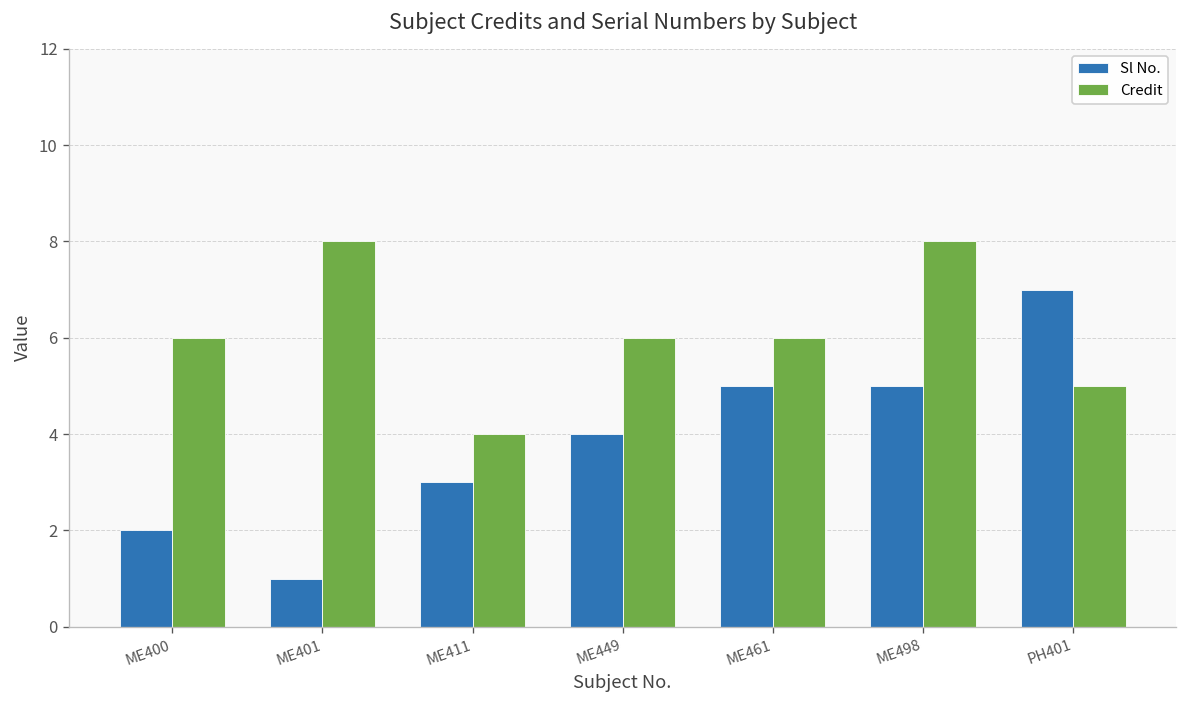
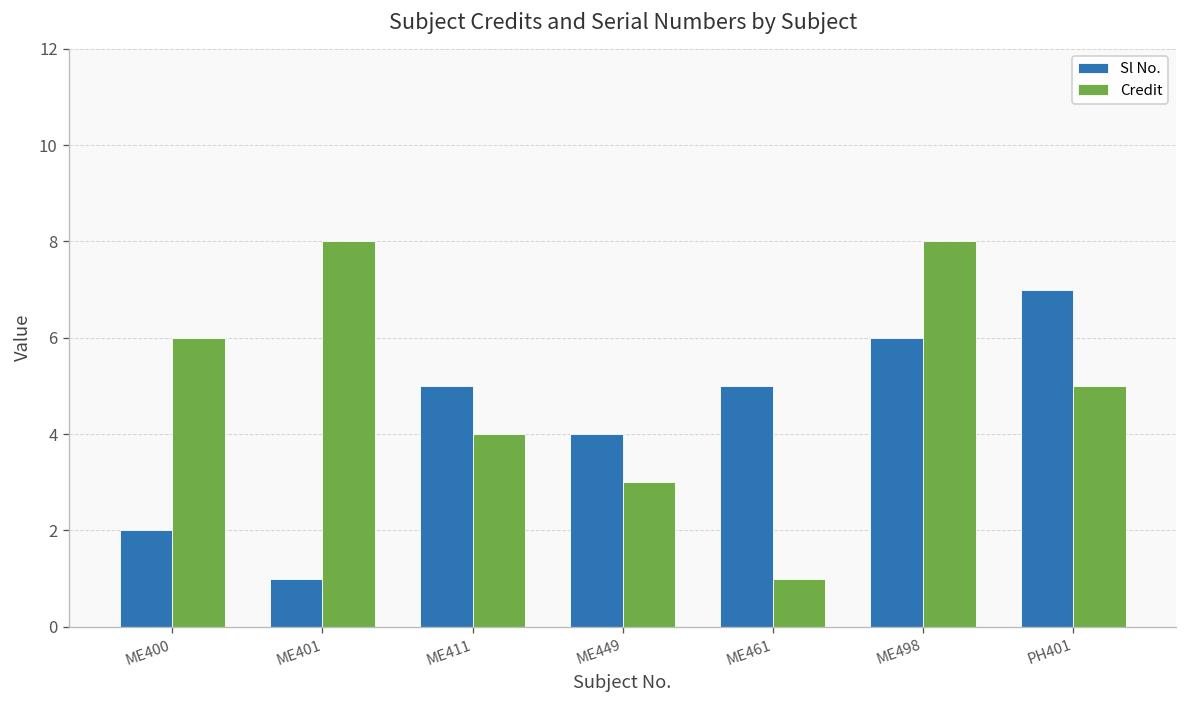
  {
    "Sl No.": {
      "ME400": 2,
      "ME401": 1,
-     "ME411": 3,
+     "ME411": 5,
      "ME449": 4,
      "ME461": 5,
-     "ME498": 5,
+     "ME498": 6,
      "PH401": 7
    },
    "Credit": {
      "ME400": 6,
      "ME401": 8,
      "ME411": 4,
-     "ME449": 6,
-     "ME461": 6,
+     "ME449": 3,
+     "ME461": 1,
      "ME498": 8,
      "PH401": 5
    }
  }
